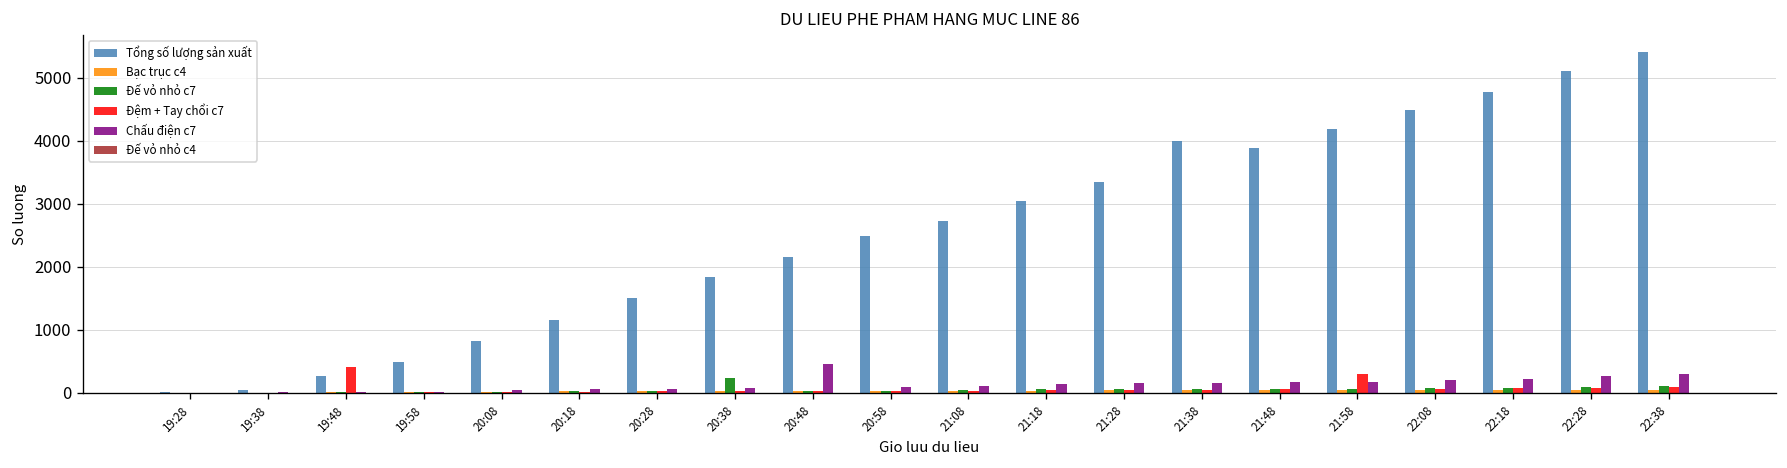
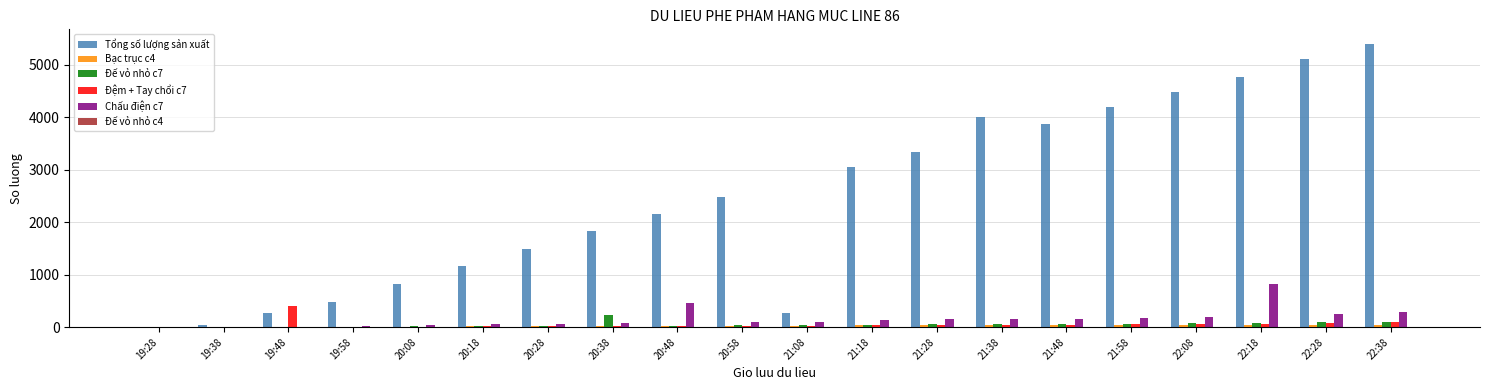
  {
    "Tổng số lượng sản xuất": {
      "19:48": 300,
      "19:58": 500,
      "20:08": 800,
      "20:18": 1200,
      "20:28": 1500,
      "20:38": 1800,
      "20:48": 2200,
      "20:58": 2500,
-     "21:08": 2700,
+     "21:08": 300,
      "21:18": 3000,
      "21:28": 3300,
      "21:38": 4000,
      "21:48": 3900,
      "21:58": 4200,
      "22:08": 4500,
      "22:18": 4800,
      "22:28": 5100,
      "22:38": 5400
    },
    "Bạc trục c4": {
      "19:28": 0
    },
    "Đế vỏ nhỏ c7": {
      "19:28": 0,
      "20:38": 200,
      "21:18": 100,
      "21:28": 100,
      "21:38": 100,
      "21:48": 100,
      "21:58": 100,
      "22:08": 100,
      "22:18": 100,
      "22:28": 100,
      "22:38": 100
    },
    "Đệm + Tay chổi c7": {
      "19:28": 0,
      "19:48": 400,
      "21:28": 0,
      "21:38": 0,
      "21:48": 100,
-     "21:58": 300,
+     "21:58": 100,
      "22:08": 100,
      "22:18": 100,
      "22:28": 100,
      "22:38": 100
    },
    "Chấu điện c7": {
      "19:28": 0,
      "20:18": 100,
      "20:28": 100,
      "20:38": 100,
      "20:48": 500,
      "20:58": 100,
      "21:08": 100,
      "21:18": 100,
      "21:28": 200,
      "21:38": 200,
      "21:48": 200,
      "21:58": 200,
      "22:08": 200,
-     "22:18": 200,
+     "22:18": 800,
      "22:28": 300,
      "22:38": 300
    },
    "Đế vỏ nhỏ c4": {
      "19:28": 0,
      "19:38": 0,
      "19:48": 0,
      "19:58": 0,
      "20:08": 0,
      "20:18": 0,
      "20:28": 0,
      "20:38": 0,
      "20:48": 0,
      "20:58": 0,
      "21:08": 0,
      "21:18": 0,
      "21:28": 0,
      "21:38": 0,
      "21:48": 0,
      "21:58": 0,
      "22:08": 0,
      "22:18": 0,
      "22:28": 0,
      "22:38": 0
    }
  }
